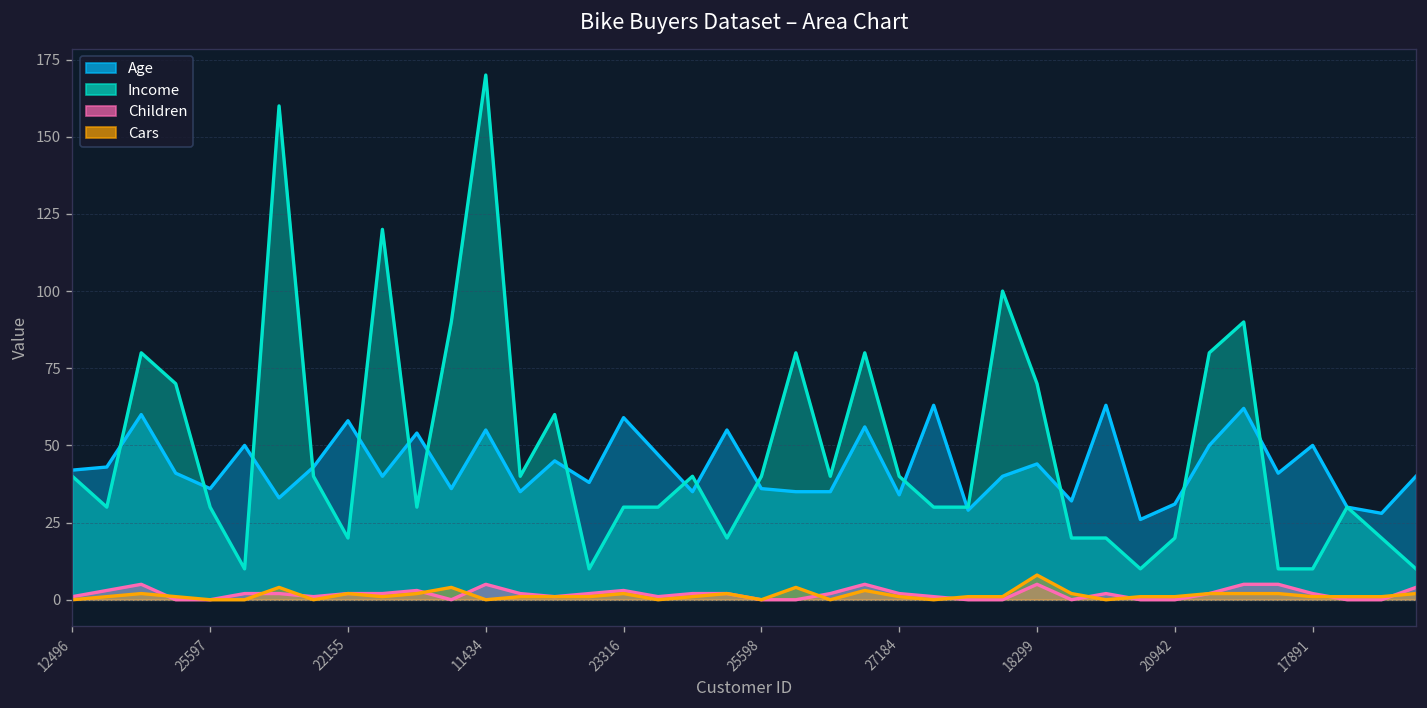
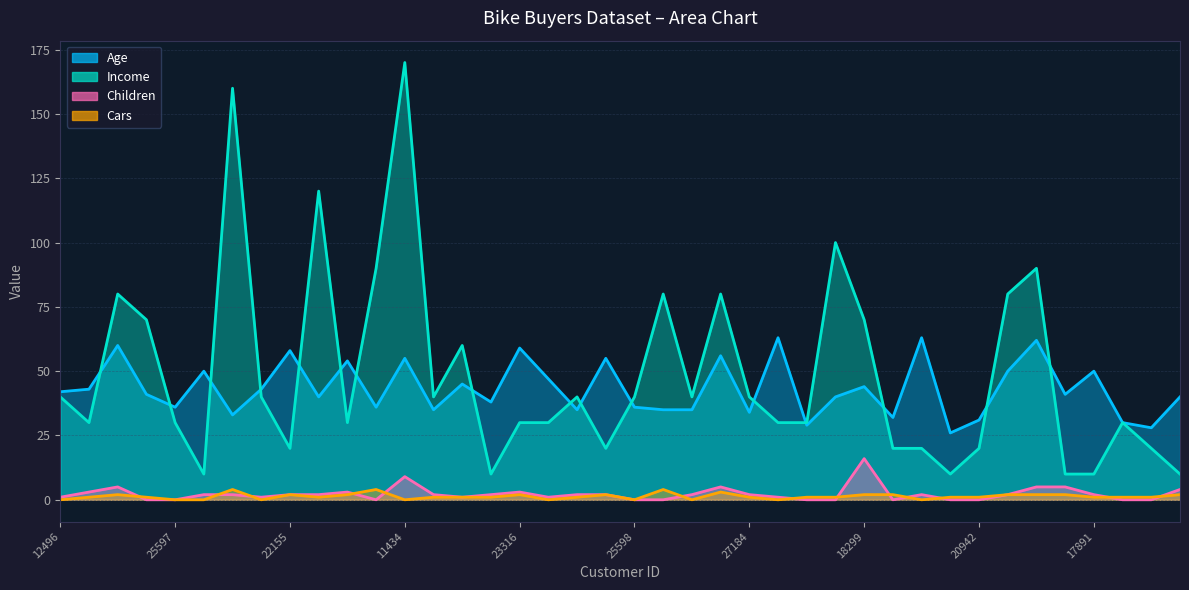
  {
    "Children": {
      "12496": 1,
-     "11434": 5,
+     "11434": 9,
      "27184": 2,
-     "18299": 5,
+     "18299": 16,
      "20942": 0,
      "17891": 2
    },
    "Cars": {
      "12496": 0,
      "11434": 0,
      "27184": 1,
-     "18299": 8,
+     "18299": 2,
      "20942": 1,
      "17891": 1
    }
  }
